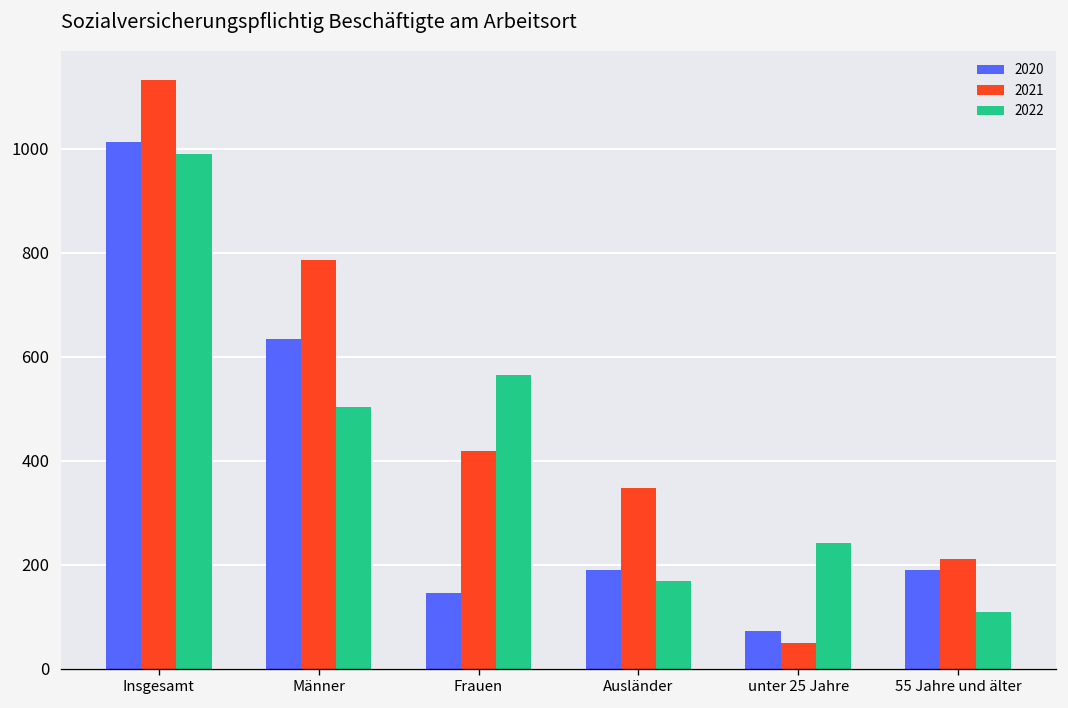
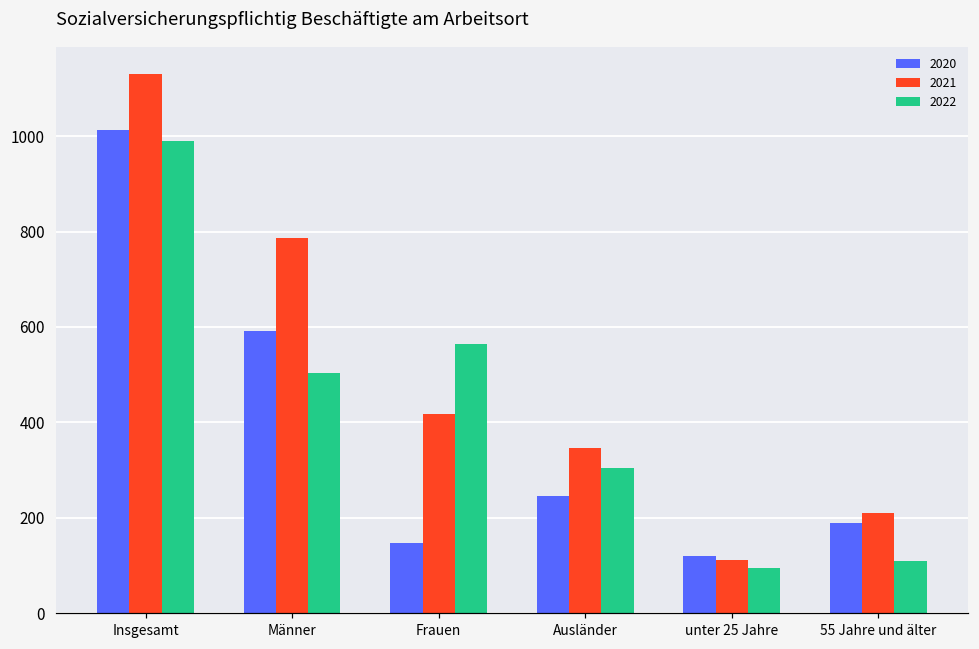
  {
    "2020": {
      "Insgesamt": 1010,
-     "Männer": 630,
+     "Männer": 590,
      "Frauen": 150,
-     "Ausländer": 190,
-     "unter 25 Jahre": 70,
+     "Ausländer": 250,
+     "unter 25 Jahre": 120,
      "55 Jahre und älter": 190
    },
    "2021": {
      "Insgesamt": 1130,
      "Männer": 790,
      "Frauen": 420,
      "Ausländer": 350,
-     "unter 25 Jahre": 50,
+     "unter 25 Jahre": 110,
      "55 Jahre und älter": 210
    },
    "2022": {
      "Insgesamt": 990,
      "Männer": 500,
      "Frauen": 570,
-     "Ausländer": 170,
-     "unter 25 Jahre": 240,
+     "Ausländer": 300,
+     "unter 25 Jahre": 90,
      "55 Jahre und älter": 110
    }
  }
